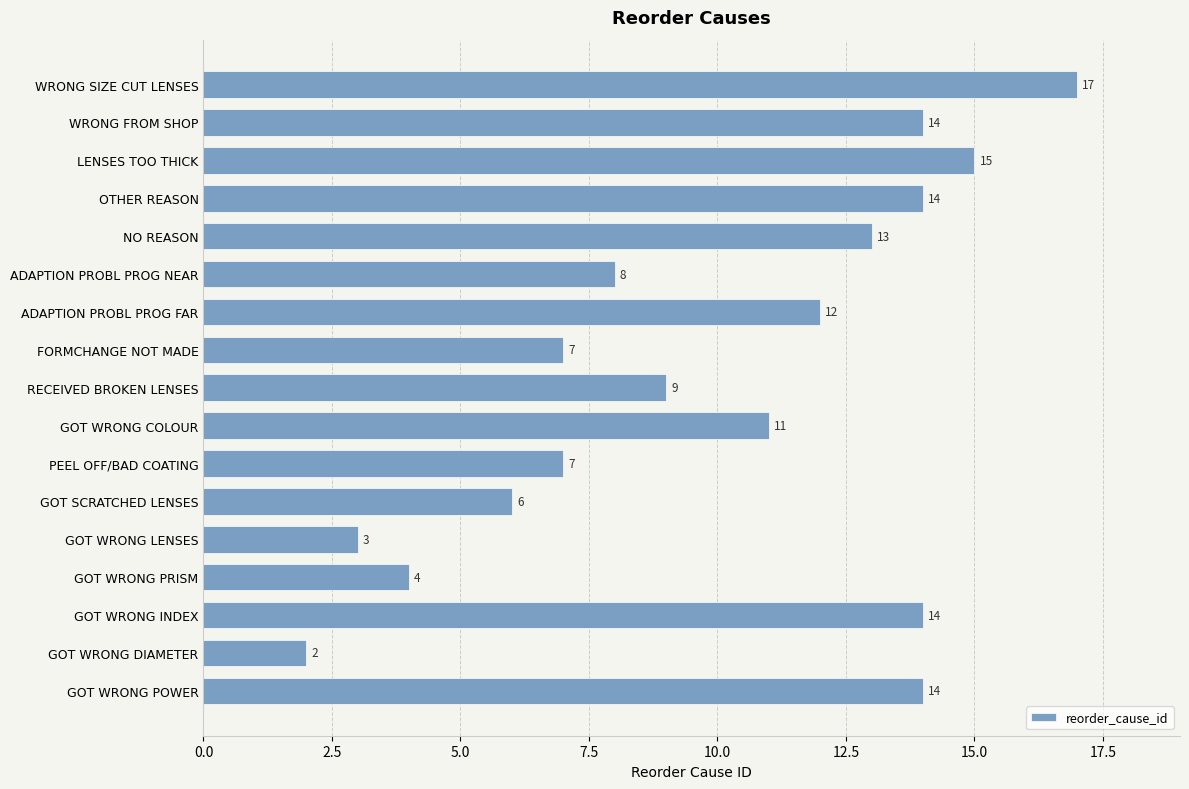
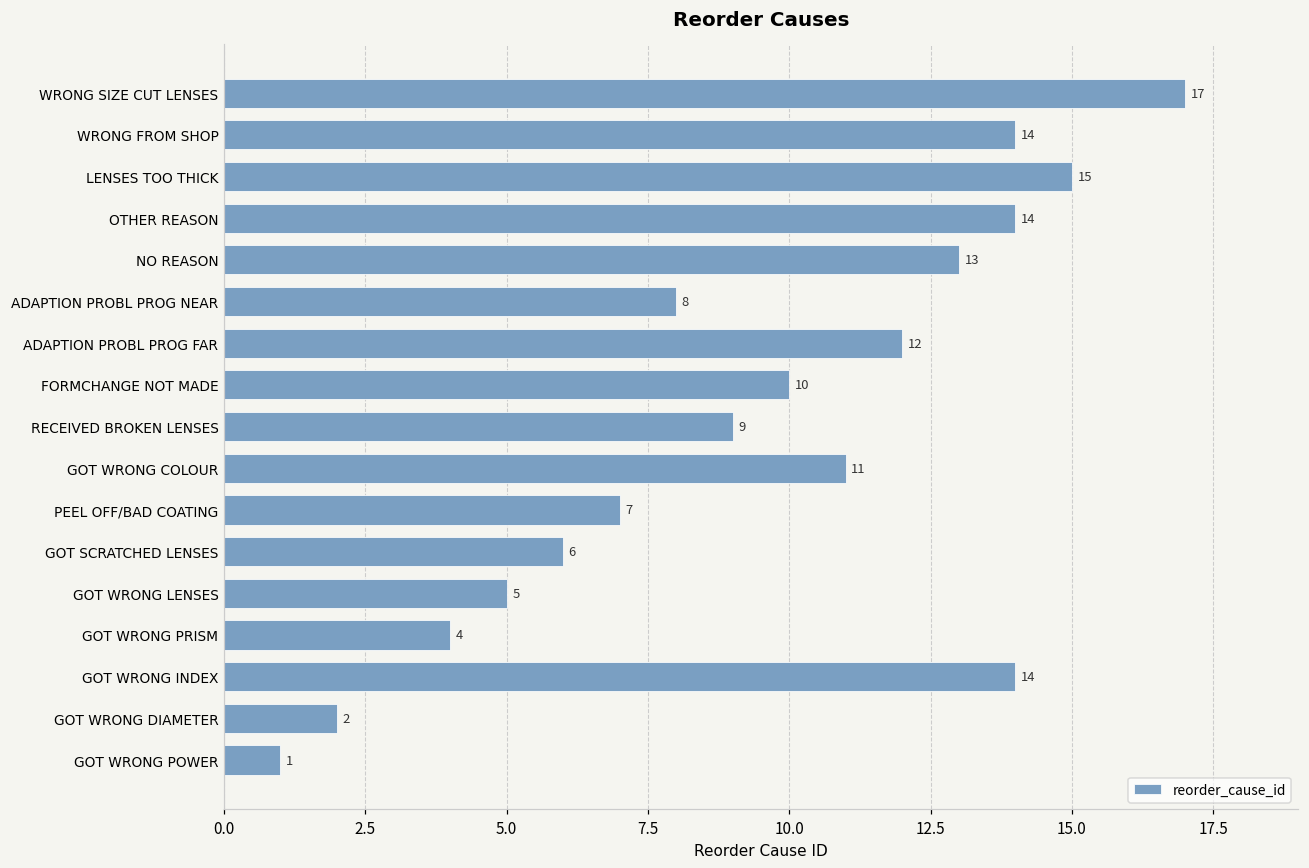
  {
    "WRONG SIZE CUT LENSES": 17,
    "WRONG FROM SHOP": 14,
    "LENSES TOO THICK": 15,
    "OTHER REASON": 14,
    "NO REASON": 13,
    "ADAPTION PROBL PROG NEAR": 8,
    "ADAPTION PROBL PROG FAR": 12,
-   "FORMCHANGE NOT MADE": 7,
+   "FORMCHANGE NOT MADE": 10,
    "RECEIVED BROKEN LENSES": 9,
    "GOT WRONG COLOUR": 11,
    "PEEL OFF/BAD COATING": 7,
    "GOT SCRATCHED LENSES": 6,
-   "GOT WRONG LENSES": 3,
+   "GOT WRONG LENSES": 5,
    "GOT WRONG PRISM": 4,
    "GOT WRONG INDEX": 14,
    "GOT WRONG DIAMETER": 2,
-   "GOT WRONG POWER": 14
+   "GOT WRONG POWER": 1
  }
